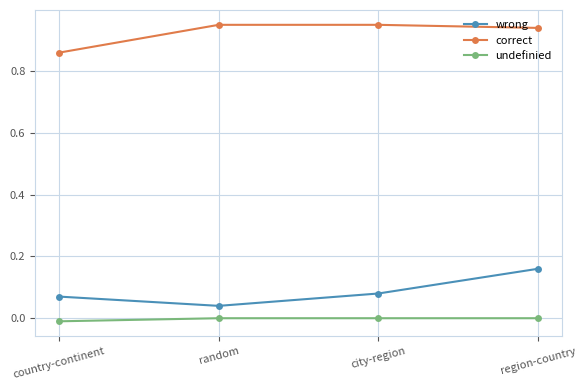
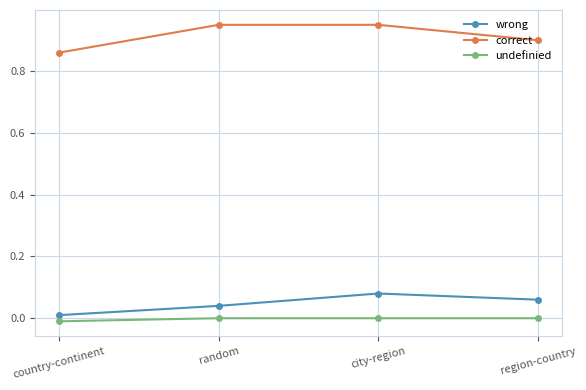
  {
    "wrong": {
-     "country-continent": 0.07,
+     "country-continent": 0.01,
      "random": 0.04,
      "city-region": 0.08,
-     "region-country": 0.16
+     "region-country": 0.06
    },
    "correct": {
      "country-continent": 0.86,
      "random": 0.95,
      "city-region": 0.95,
-     "region-country": 0.94
+     "region-country": 0.90
    },
    "undefinied": {
      "country-continent": -0.01,
      "random": 0.00,
      "city-region": 0.00,
      "region-country": 0.00
    }
  }
